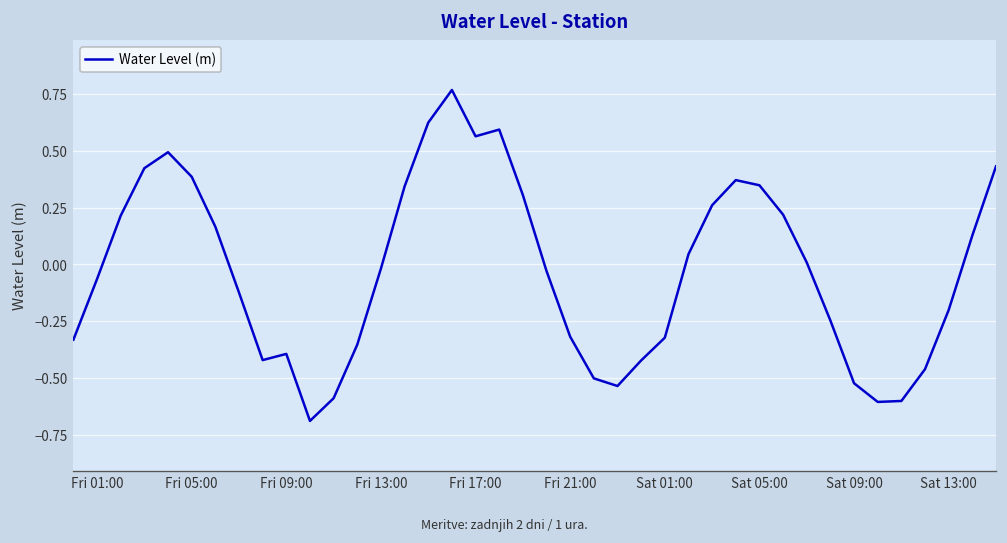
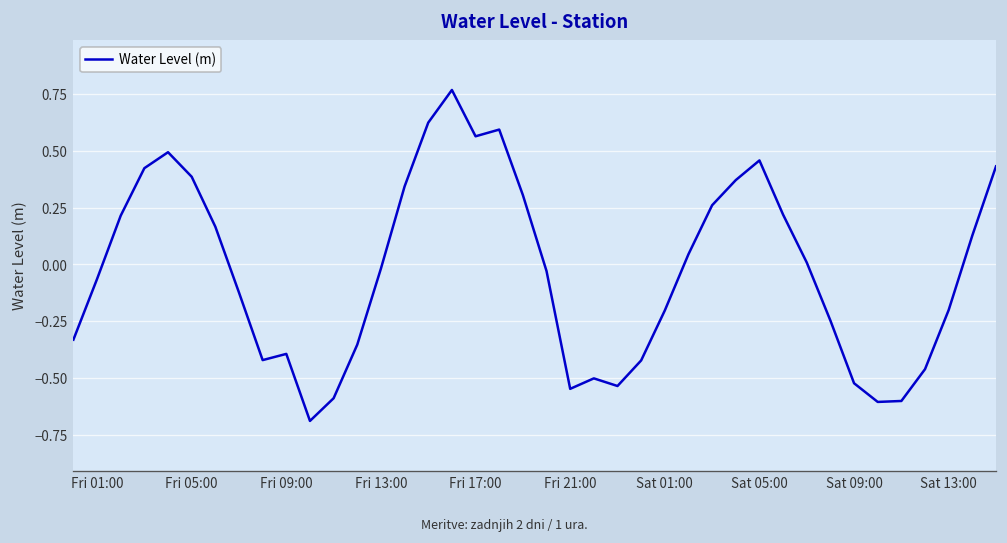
  {
    "Fri 01:00": -0.06,
    "Fri 05:00": 0.39,
    "Fri 09:00": -0.39,
    "Fri 13:00": -0.02,
    "Fri 17:00": 0.56,
-   "Fri 21:00": -0.32,
-   "Sat 01:00": -0.32,
-   "Sat 05:00": 0.35,
+   "Fri 21:00": -0.55,
+   "Sat 01:00": -0.20,
+   "Sat 05:00": 0.46,
    "Sat 09:00": -0.52,
    "Sat 13:00": -0.20
  }
